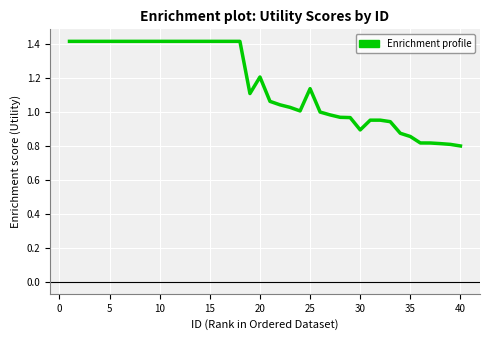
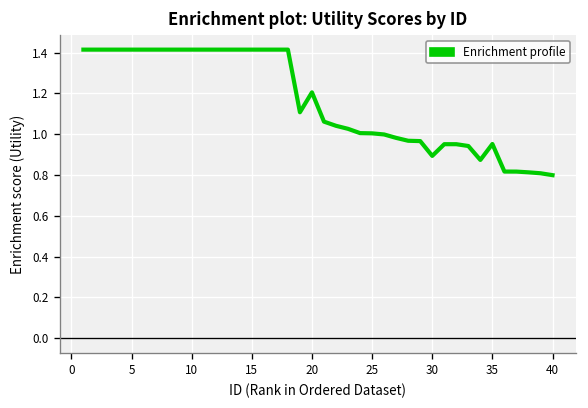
  {
    "5": 1.41,
    "10": 1.41,
    "15": 1.41,
    "20": 1.20,
-   "25": 1.14,
+   "25": 1.00,
    "30": 0.89,
-   "35": 0.85,
+   "35": 0.95,
    "40": 0.80
  }
